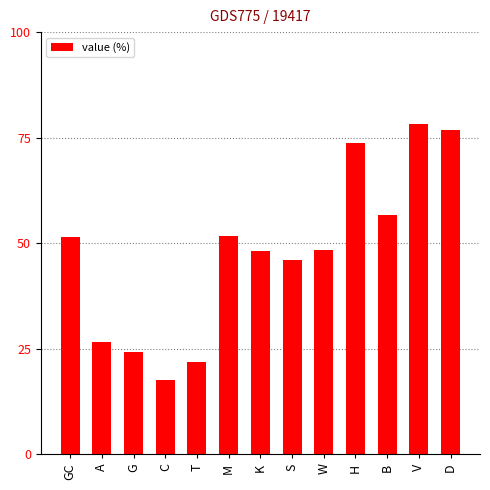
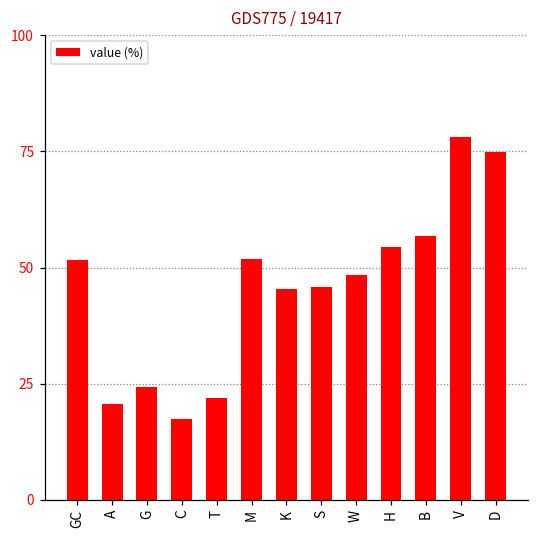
  {
    "GC": 52,
-   "A": 27,
+   "A": 21,
    "G": 24,
    "C": 17,
    "T": 22,
    "M": 52,
-   "K": 48,
+   "K": 45,
    "S": 46,
    "W": 48,
-   "H": 74,
+   "H": 54,
    "B": 57,
    "V": 78,
-   "D": 77
+   "D": 75
  }
